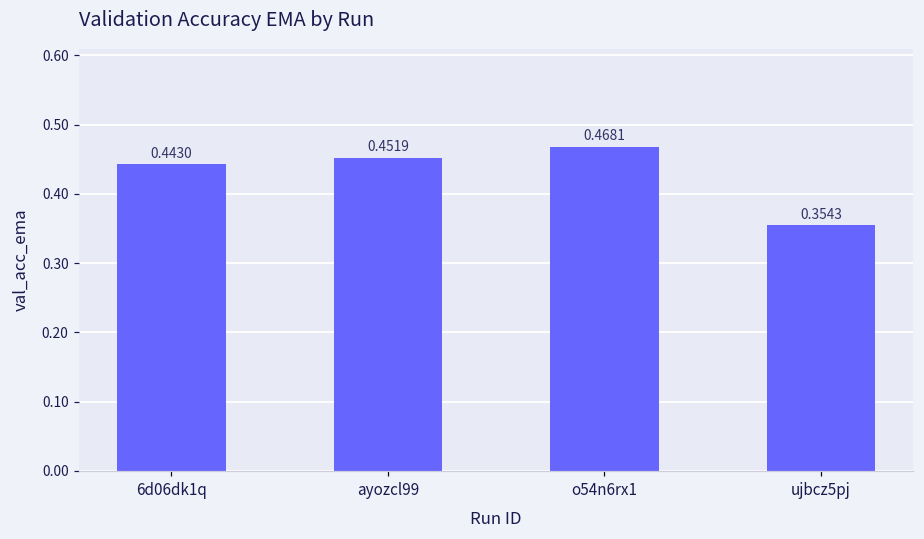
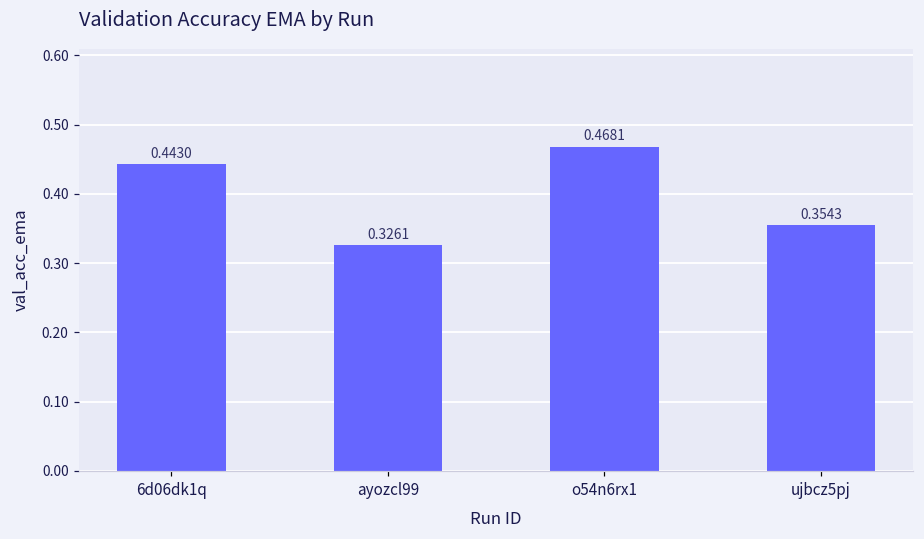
  {
    "6d06dk1q": 0.4430,
-   "ayozcl99": 0.4519,
+   "ayozcl99": 0.3261,
    "o54n6rx1": 0.4681,
    "ujbcz5pj": 0.3543
  }
